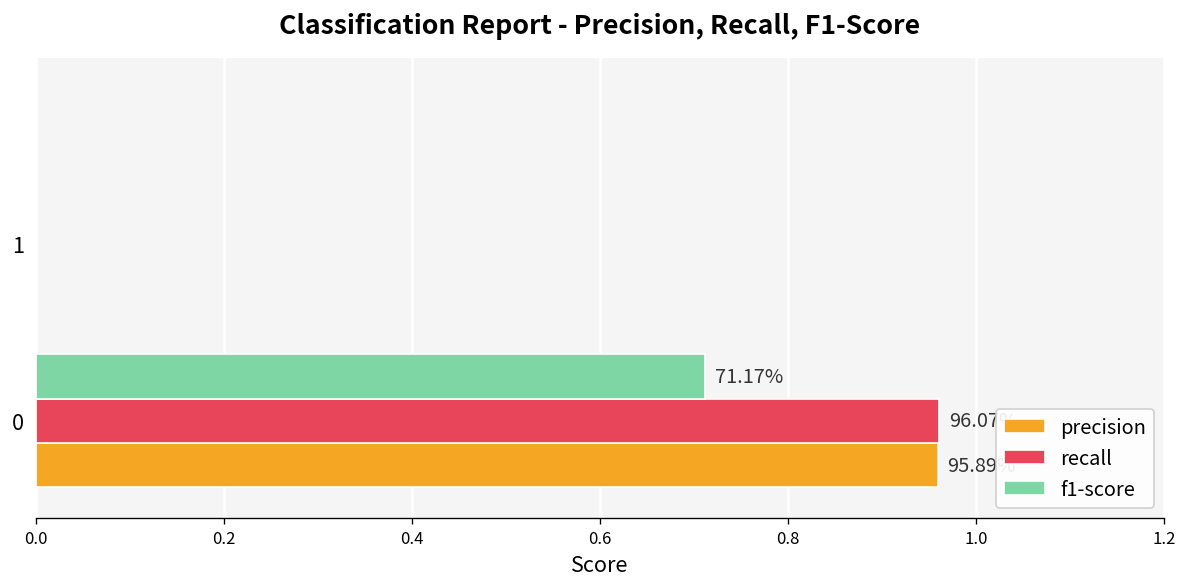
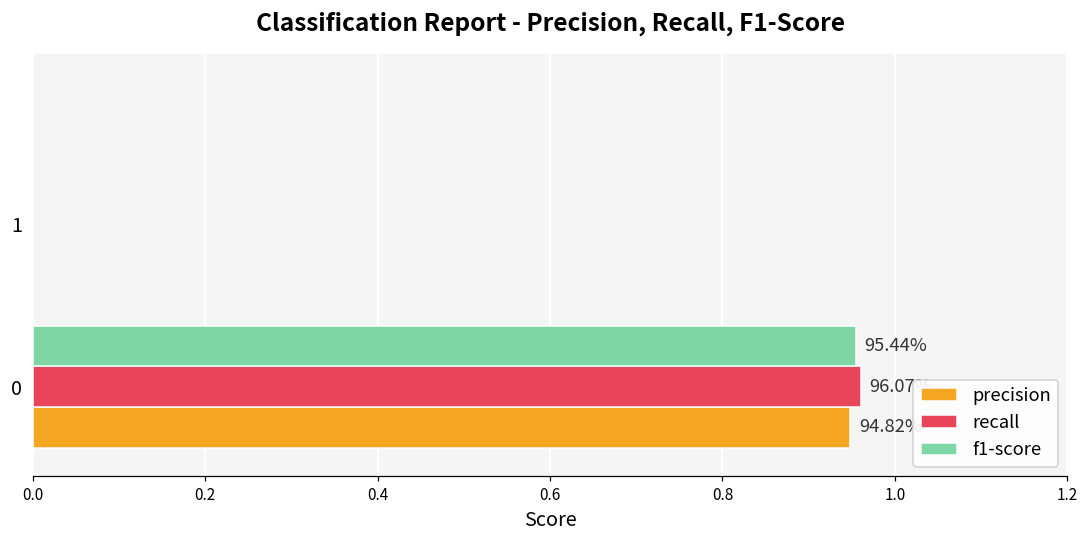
  {
    "precision": {
      "1": "0.00",
-     "0": "0.96"
+     "0": "0.95"
    },
    "recall": {
      "1": "0.00"
    },
    "f1-score": {
-     "0": "71.17%"
+     "0": "95.44%"
    }
  }
